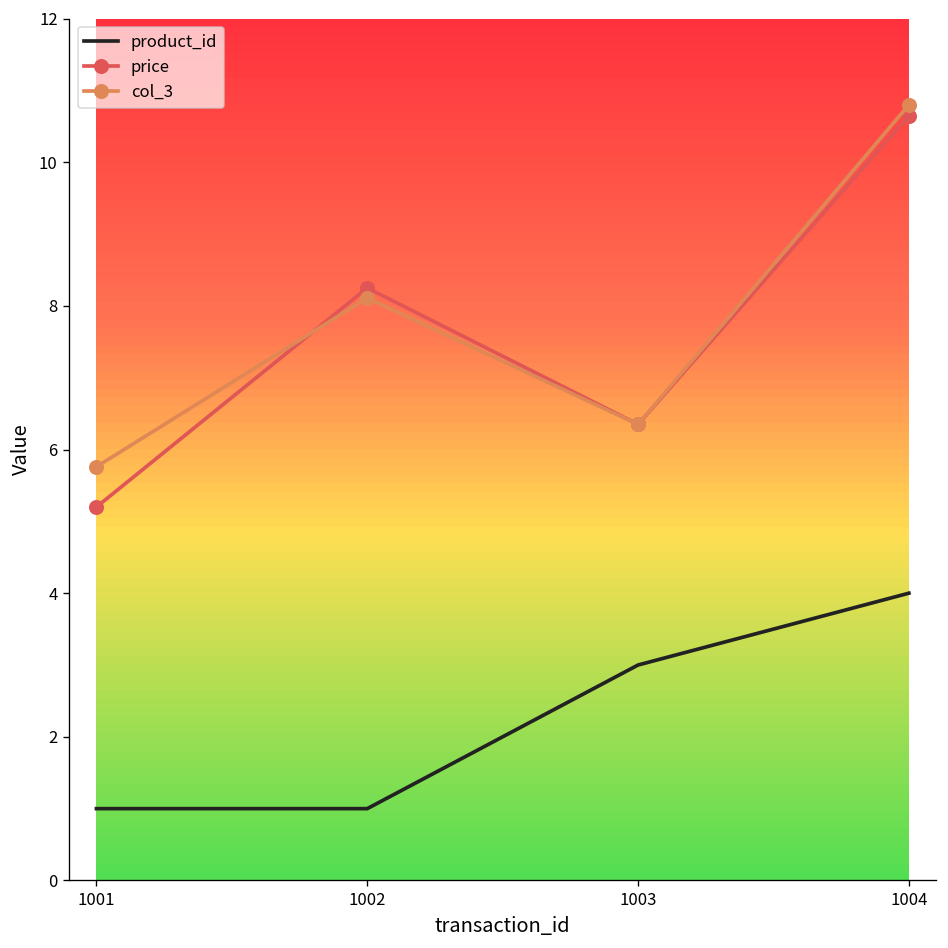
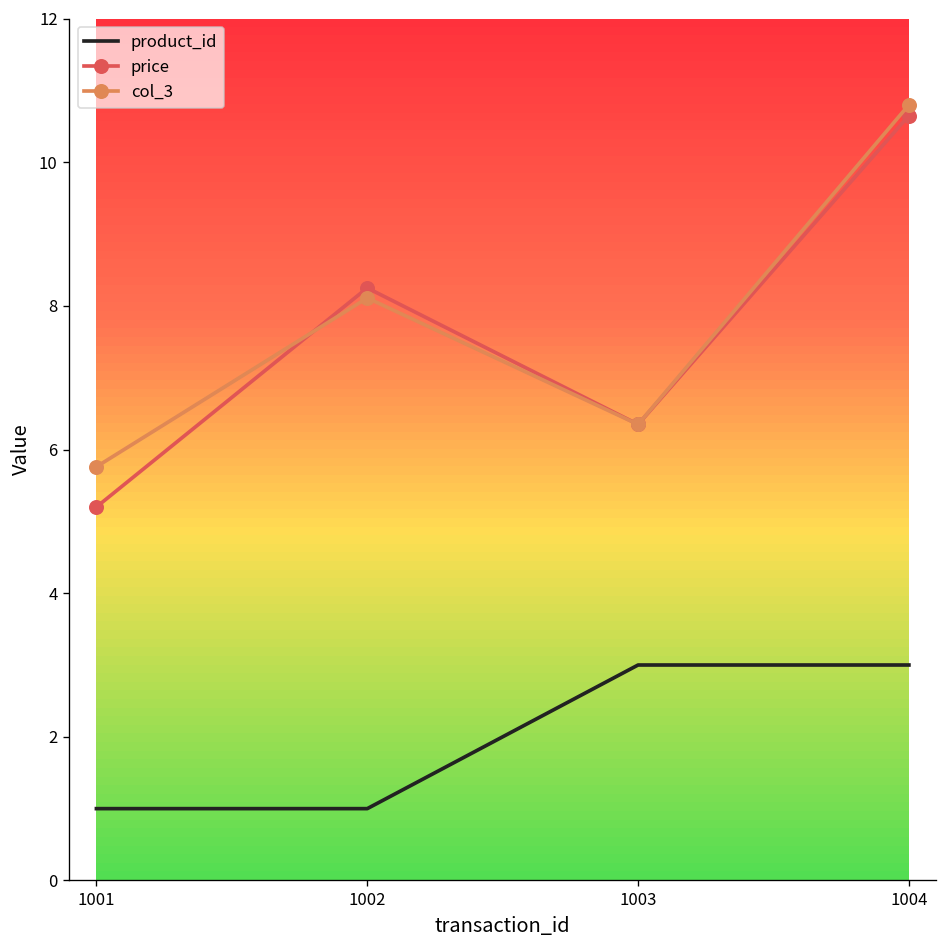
  {
    "product_id": {
      "1001": 1,
      "1002": 1,
      "1003": 3,
-     "1004": 4
+     "1004": 3
    }
  }
